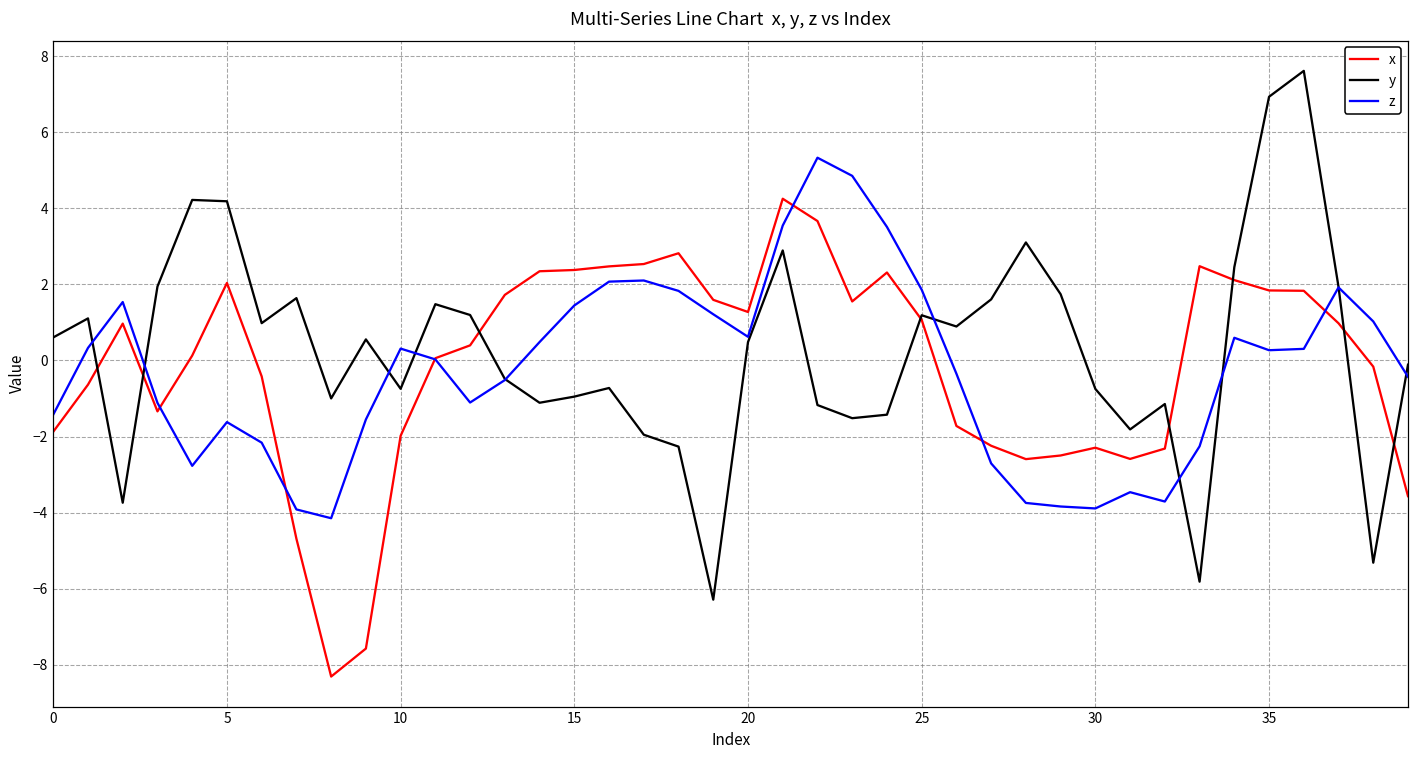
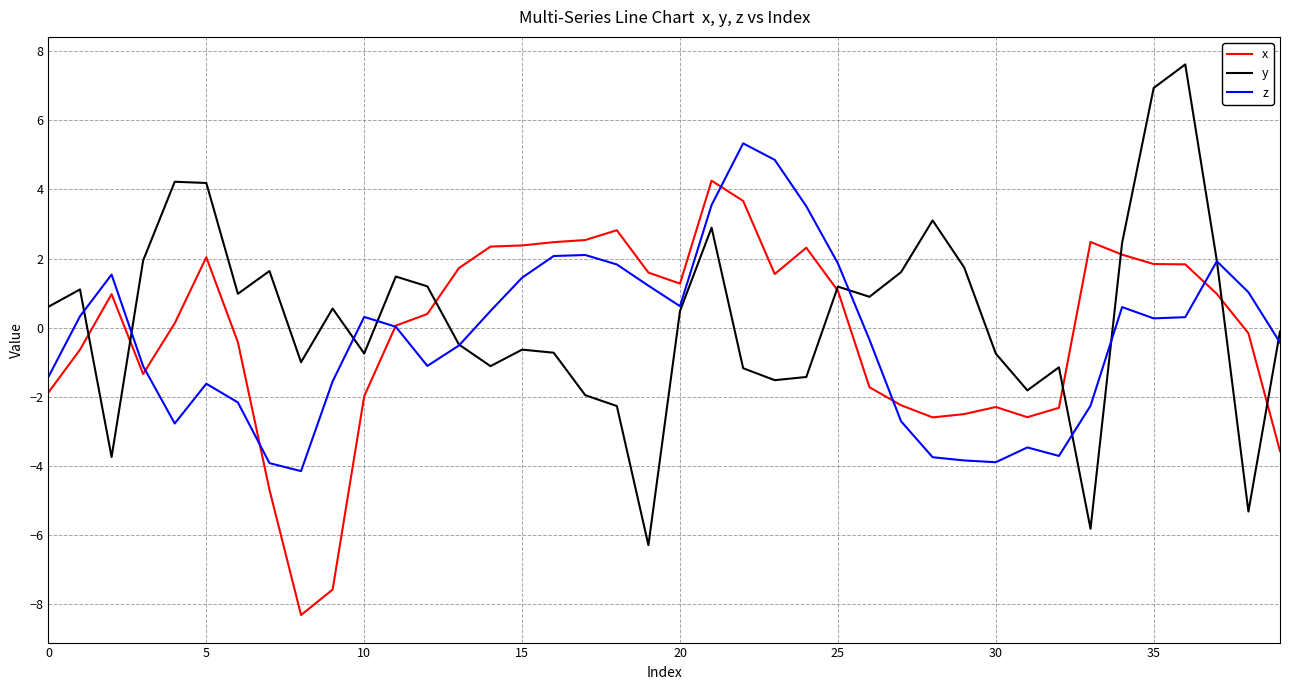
  {
    "x": {
      "0": -1.9,
      "5": 2.0,
      "10": -2.0,
      "15": 2.4,
      "20": 1.3,
      "25": 1.1,
      "30": -2.3,
      "35": 1.8
    },
    "y": {
      "0": 0.6,
      "5": 4.2,
      "10": -0.7,
-     "15": -1.0,
+     "15": -0.6,
      "20": 0.5,
      "25": 1.2,
      "30": -0.7,
      "35": 6.9
    },
    "z": {
      "0": -1.4,
      "5": -1.6,
      "10": 0.3,
      "15": 1.4,
      "20": 0.6,
      "25": 1.9,
      "30": -3.9,
      "35": 0.3
    }
  }
